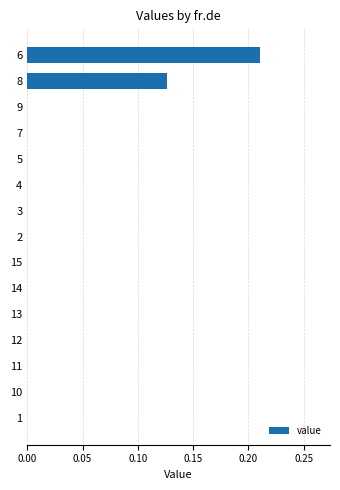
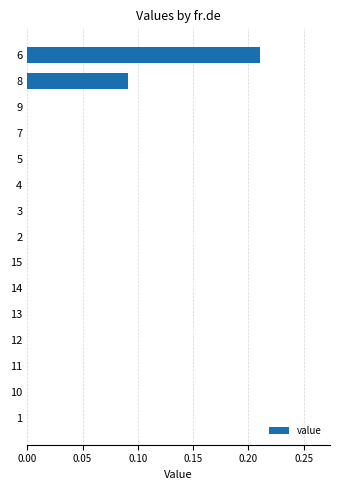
  {
    "6": 0.211,
-   "8": 0.126,
+   "8": 0.091,
    "9": 0.000,
    "7": 0.000,
    "5": 0.000,
    "4": 0.000,
    "3": 0.000,
    "2": 0.000,
    "15": 0.000,
    "14": 0.000,
    "13": 0.000,
    "12": 0.000,
    "11": 0.000,
    "10": 0.000,
    "1": 0.000
  }
